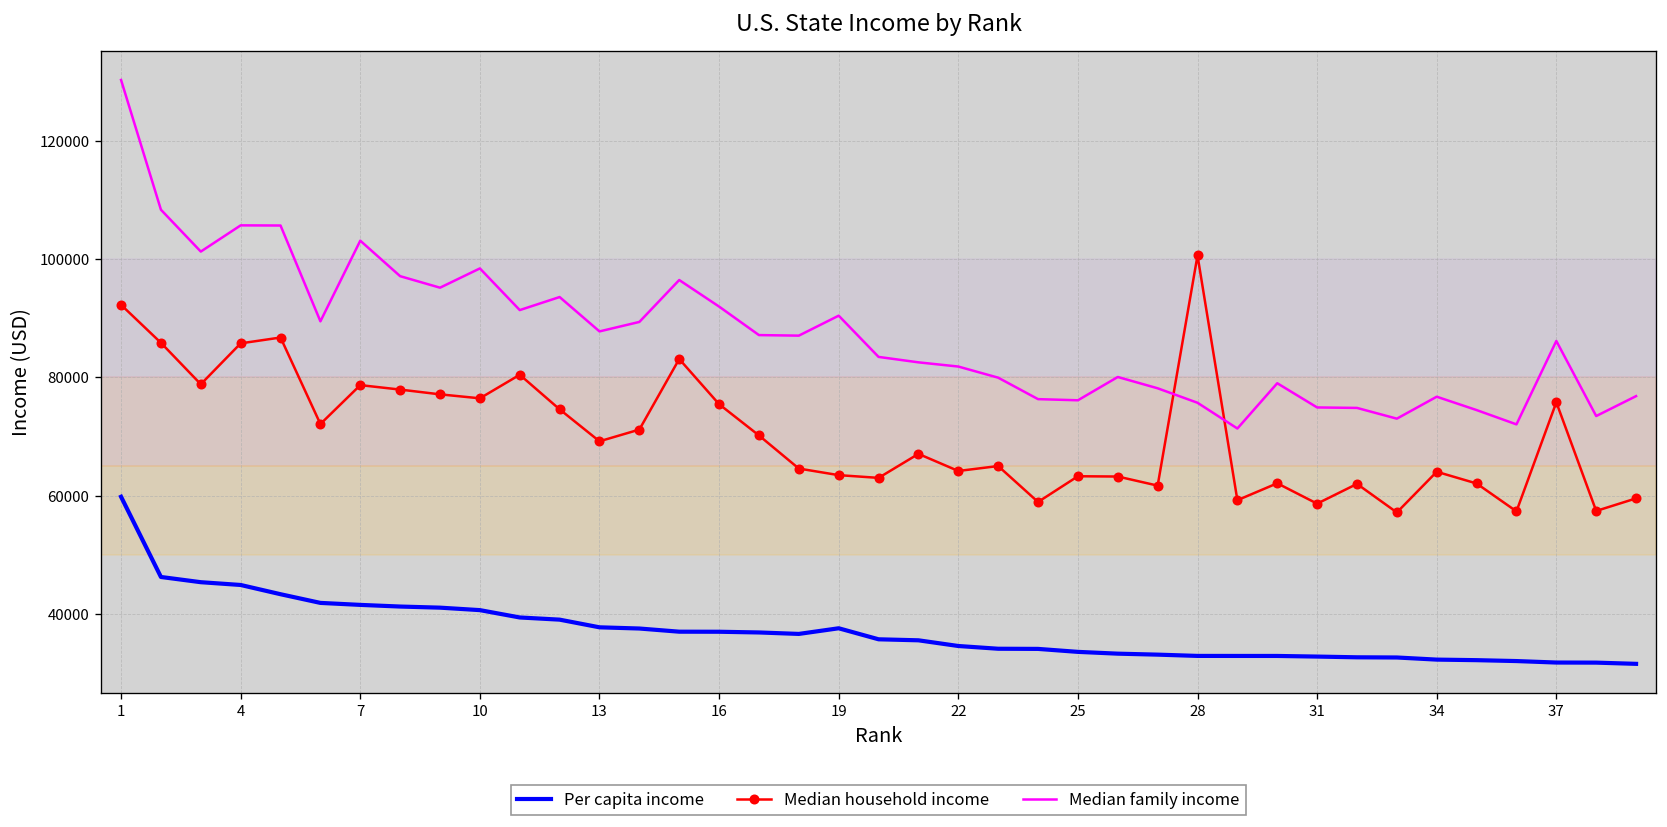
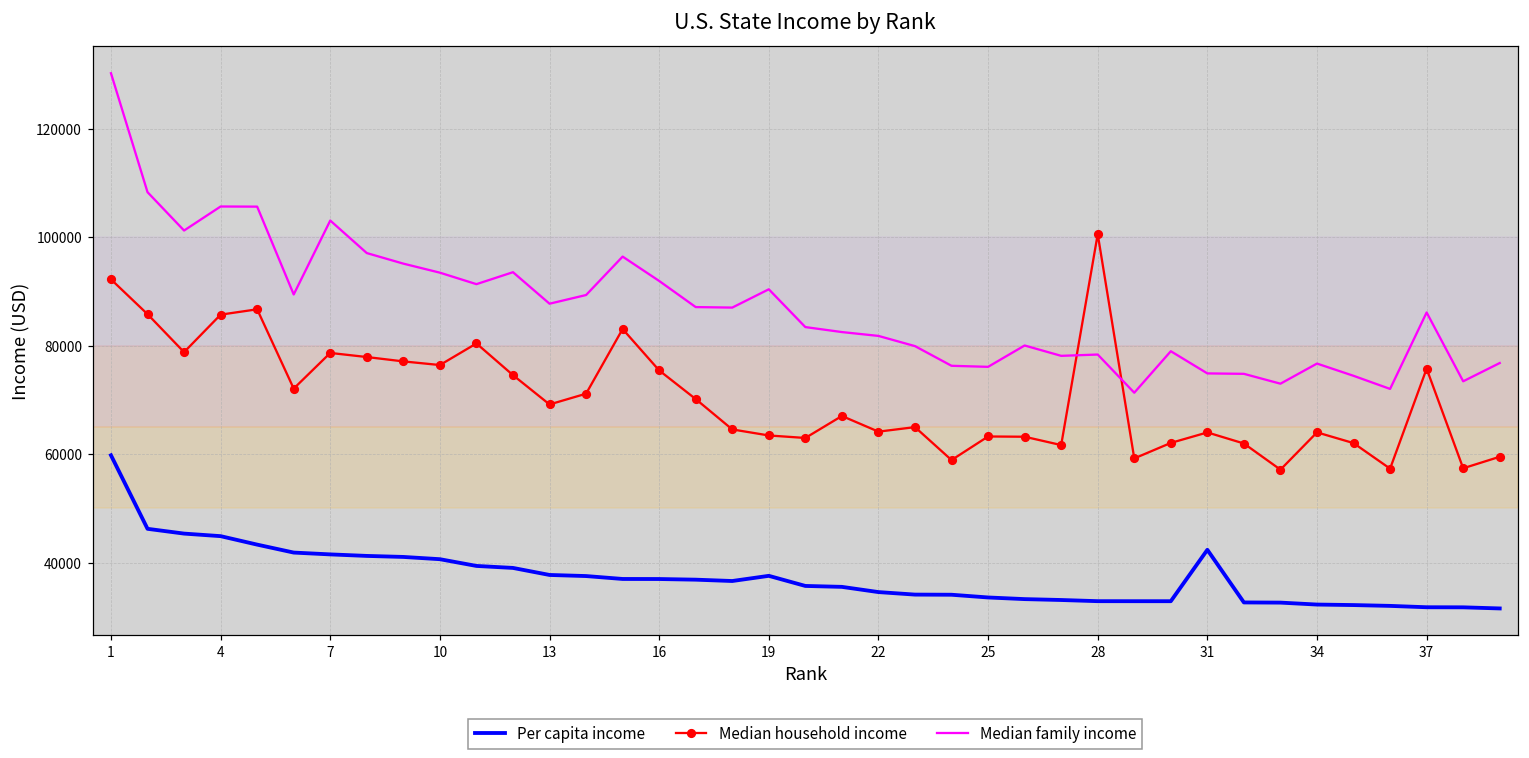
  {
    "Per capita income": {
      "1": 60000,
      "4": 45000,
      "7": 42000,
      "10": 41000,
      "13": 38000,
      "16": 37000,
      "19": 38000,
      "22": 35000,
      "25": 34000,
      "28": 33000,
-     "31": 33000,
+     "31": 42000,
      "34": 32000,
      "37": 32000
    },
    "Median household income": {
      "1": 92000,
      "4": 86000,
      "7": 79000,
      "10": 76000,
      "13": 69000,
      "16": 75000,
      "19": 63000,
      "22": 64000,
      "25": 63000,
      "28": 101000,
-     "31": 59000,
+     "31": 64000,
      "34": 64000,
      "37": 76000
    },
    "Median family income": {
      "1": 130000,
      "4": 106000,
      "7": 103000,
-     "10": 98000,
+     "10": 93000,
      "13": 88000,
      "16": 92000,
      "19": 90000,
      "22": 82000,
      "25": 76000,
-     "28": 76000,
+     "28": 78000,
      "31": 75000,
      "34": 77000,
      "37": 86000
    }
  }
